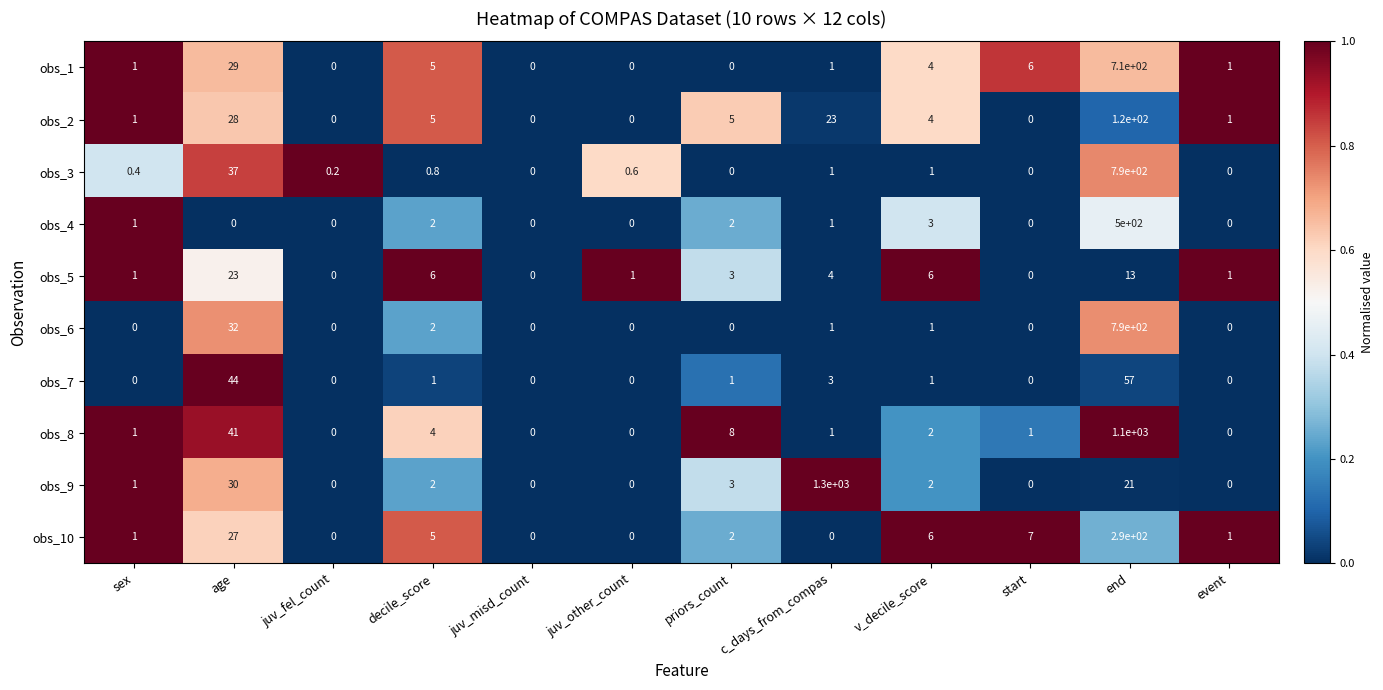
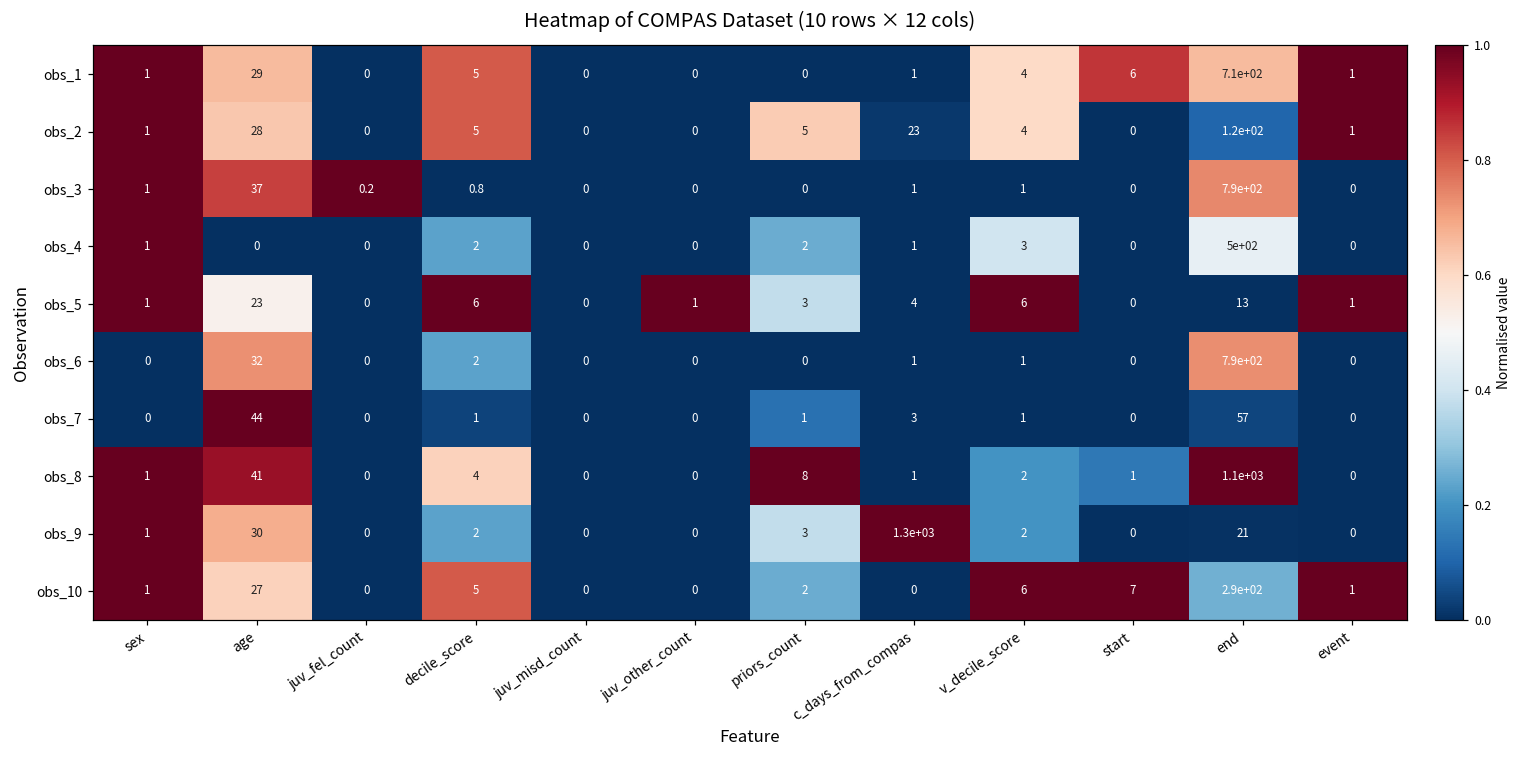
  {
    "obs_1": {
      "sex": "1",
      "age": "29",
      "juv_fel_count": "0",
      "decile_score": "5",
      "juv_misd_count": "0",
      "juv_other_count": "0",
      "priors_count": "0",
      "c_days_from_compas": "1",
      "v_decile_score": "4",
      "start": "6",
      "end": "7.1e+02",
      "event": "1"
    },
    "obs_2": {
      "sex": "1",
      "age": "28",
      "juv_fel_count": "0",
      "decile_score": "5",
      "juv_misd_count": "0",
      "juv_other_count": "0",
      "priors_count": "5",
      "c_days_from_compas": "23",
      "v_decile_score": "4",
      "start": "0",
      "end": "1.2e+02",
      "event": "1"
    },
    "obs_3": {
-     "sex": "0.4",
+     "sex": "1",
      "age": "37",
      "juv_fel_count": "0.2",
      "decile_score": "0.8",
      "juv_misd_count": "0",
-     "juv_other_count": "0.6",
+     "juv_other_count": "0",
      "priors_count": "0",
      "c_days_from_compas": "1",
      "v_decile_score": "1",
      "start": "0",
      "end": "7.9e+02",
      "event": "0"
    },
    "obs_4": {
      "sex": "1",
      "age": "0",
      "juv_fel_count": "0",
      "decile_score": "2",
      "juv_misd_count": "0",
      "juv_other_count": "0",
      "priors_count": "2",
      "c_days_from_compas": "1",
      "v_decile_score": "3",
      "start": "0",
      "end": "5e+02",
      "event": "0"
    },
    "obs_5": {
      "sex": "1",
      "age": "23",
      "juv_fel_count": "0",
      "decile_score": "6",
      "juv_misd_count": "0",
      "juv_other_count": "1",
      "priors_count": "3",
      "c_days_from_compas": "4",
      "v_decile_score": "6",
      "start": "0",
      "end": "13",
      "event": "1"
    },
    "obs_6": {
      "sex": "0",
      "age": "32",
      "juv_fel_count": "0",
      "decile_score": "2",
      "juv_misd_count": "0",
      "juv_other_count": "0",
      "priors_count": "0",
      "c_days_from_compas": "1",
      "v_decile_score": "1",
      "start": "0",
      "end": "7.9e+02",
      "event": "0"
    },
    "obs_7": {
      "sex": "0",
      "age": "44",
      "juv_fel_count": "0",
      "decile_score": "1",
      "juv_misd_count": "0",
      "juv_other_count": "0",
      "priors_count": "1",
      "c_days_from_compas": "3",
      "v_decile_score": "1",
      "start": "0",
      "end": "57",
      "event": "0"
    },
    "obs_8": {
      "sex": "1",
      "age": "41",
      "juv_fel_count": "0",
      "decile_score": "4",
      "juv_misd_count": "0",
      "juv_other_count": "0",
      "priors_count": "8",
      "c_days_from_compas": "1",
      "v_decile_score": "2",
      "start": "1",
      "end": "1.1e+03",
      "event": "0"
    },
    "obs_9": {
      "sex": "1",
      "age": "30",
      "juv_fel_count": "0",
      "decile_score": "2",
      "juv_misd_count": "0",
      "juv_other_count": "0",
      "priors_count": "3",
      "c_days_from_compas": "1.3e+03",
      "v_decile_score": "2",
      "start": "0",
      "end": "21",
      "event": "0"
    },
    "obs_10": {
      "sex": "1",
      "age": "27",
      "juv_fel_count": "0",
      "decile_score": "5",
      "juv_misd_count": "0",
      "juv_other_count": "0",
      "priors_count": "2",
      "c_days_from_compas": "0",
      "v_decile_score": "6",
      "start": "7",
      "end": "2.9e+02",
      "event": "1"
    }
  }
